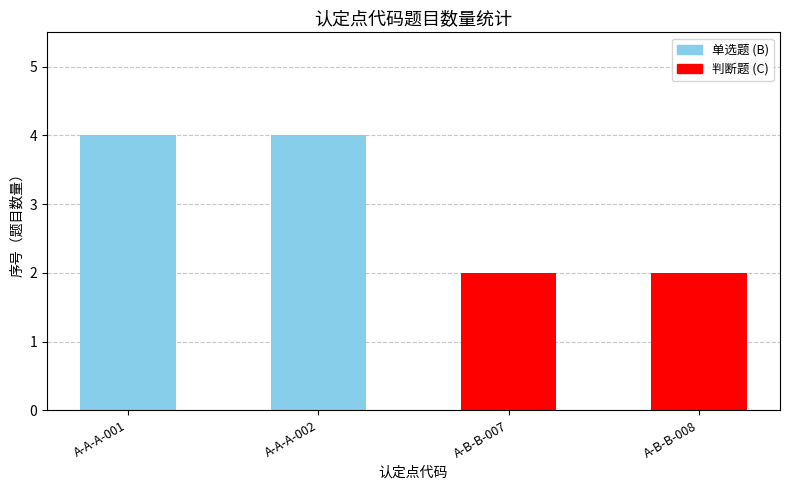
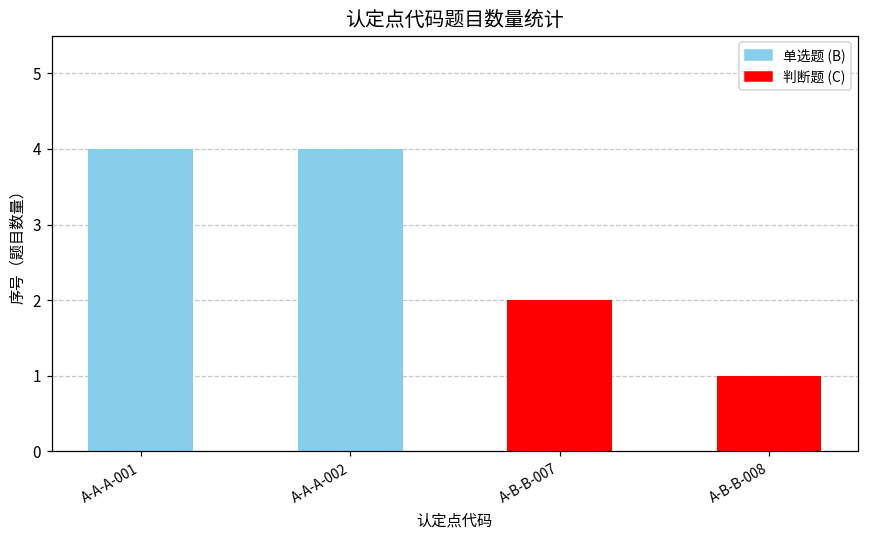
  {
    "A-A-A-001": 4,
    "A-A-A-002": 4,
    "A-B-B-007": 2,
-   "A-B-B-008": 2
+   "A-B-B-008": 1
  }
